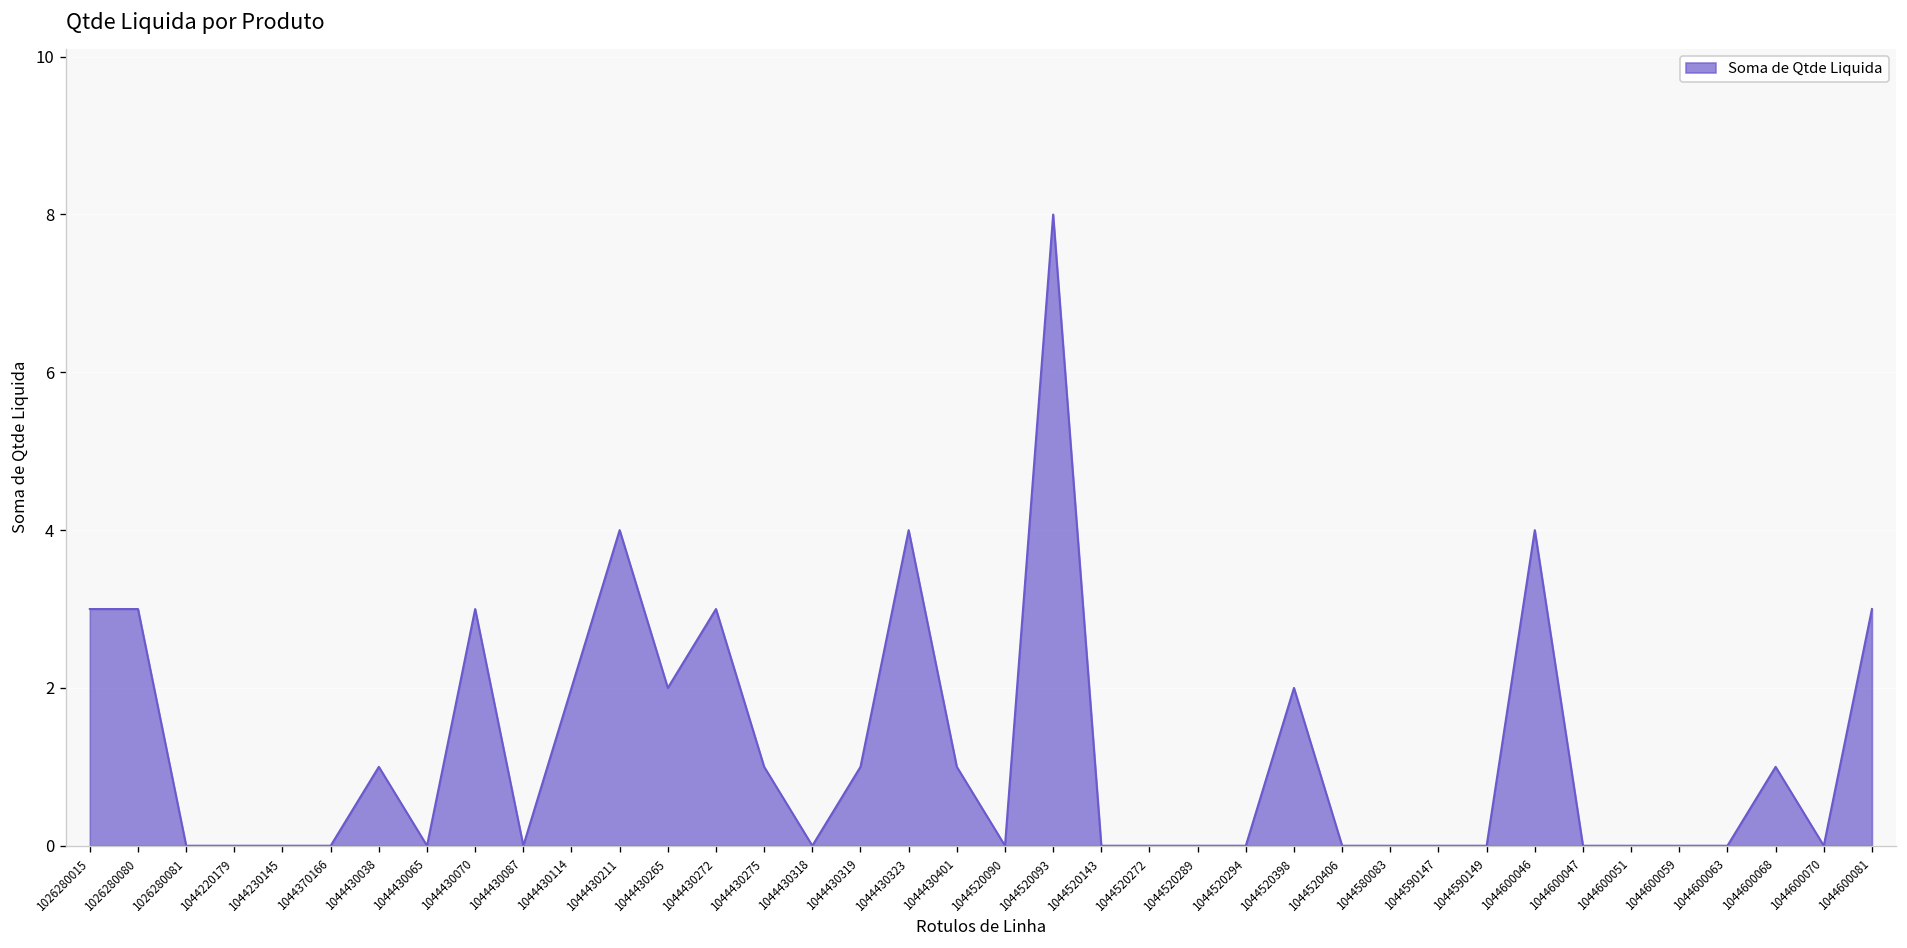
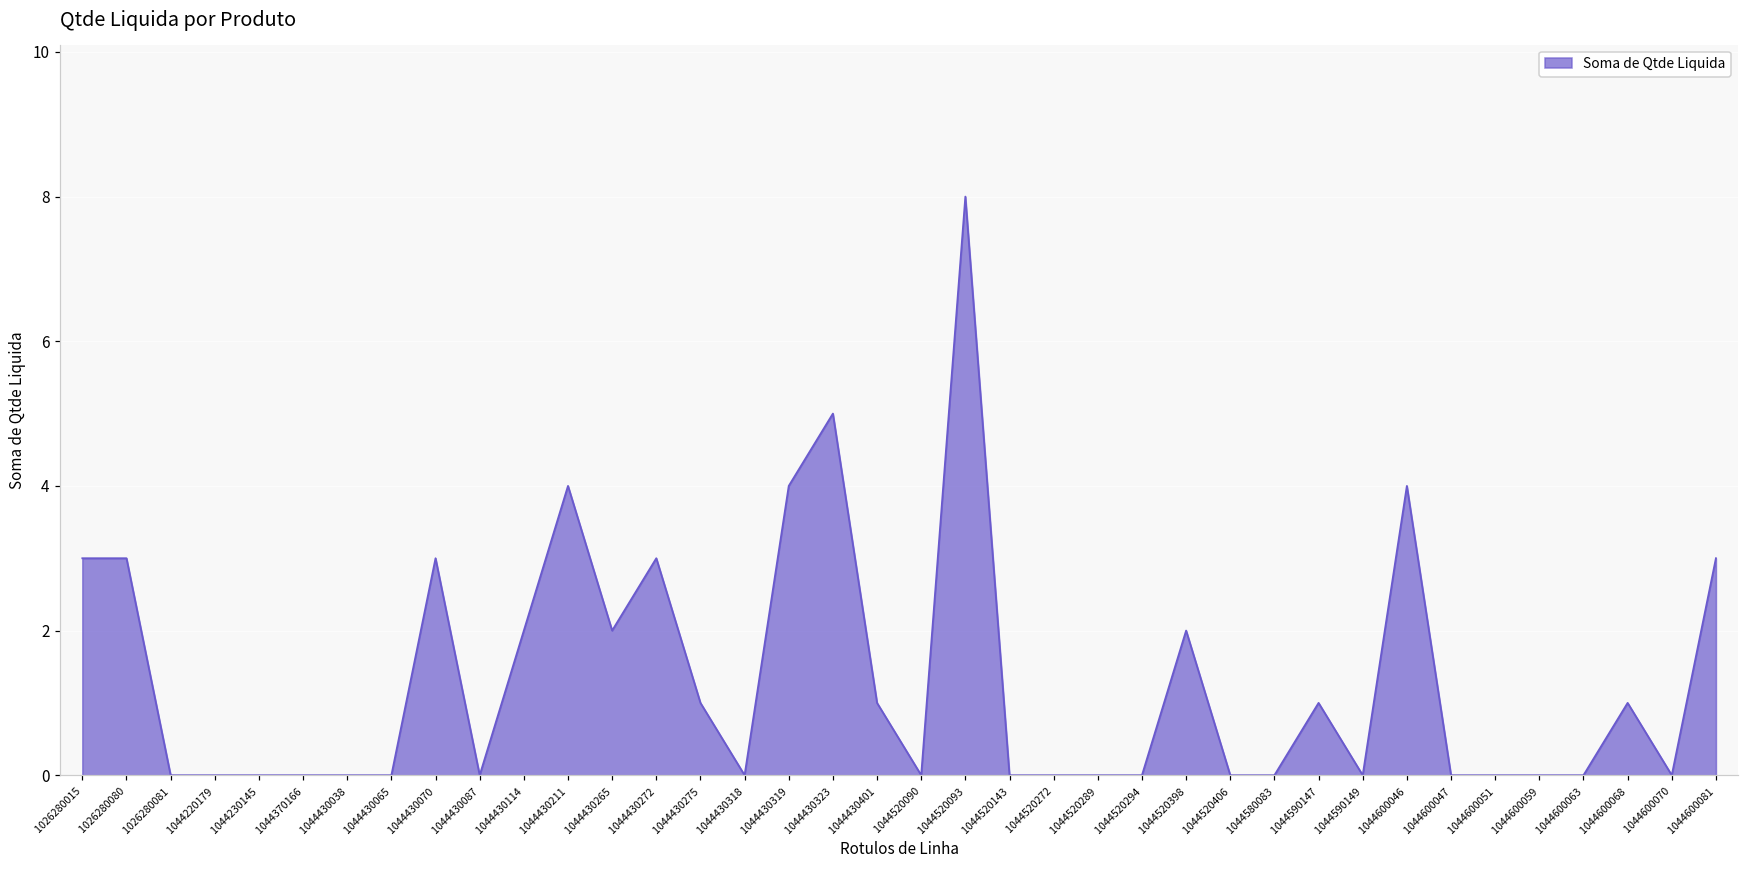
  {
    "1026280015": 3,
    "1026280080": 3,
    "1026280081": 0,
    "1044220179": 0,
    "1044230145": 0,
    "1044370166": 0,
-   "1044430038": 1,
+   "1044430038": 0,
    "1044430065": 0,
    "1044430070": 3,
    "1044430087": 0,
    "1044430114": 2,
    "1044430211": 4,
    "1044430265": 2,
    "1044430272": 3,
    "1044430275": 1,
    "1044430318": 0,
-   "1044430319": 1,
-   "1044430323": 4,
+   "1044430319": 4,
+   "1044430323": 5,
    "1044430401": 1,
    "1044520090": 0,
    "1044520093": 8,
    "1044520143": 0,
    "1044520272": 0,
    "1044520289": 0,
    "1044520294": 0,
    "1044520398": 2,
    "1044520406": 0,
    "1044580083": 0,
-   "1044590147": 0,
+   "1044590147": 1,
    "1044590149": 0,
    "1044600046": 4,
    "1044600047": 0,
    "1044600051": 0,
    "1044600059": 0,
    "1044600063": 0,
    "1044600068": 1,
    "1044600070": 0,
    "1044600081": 3
  }
